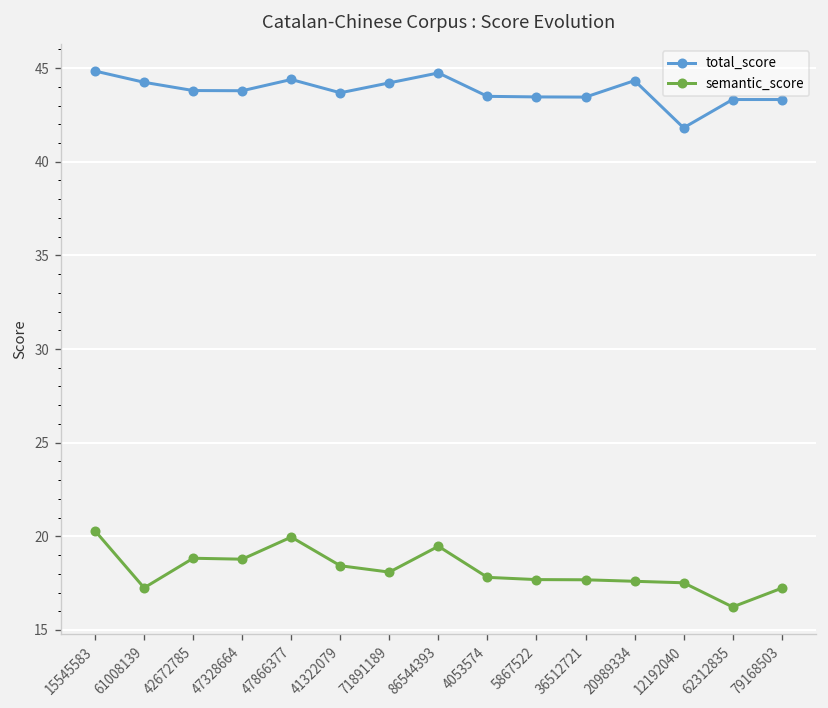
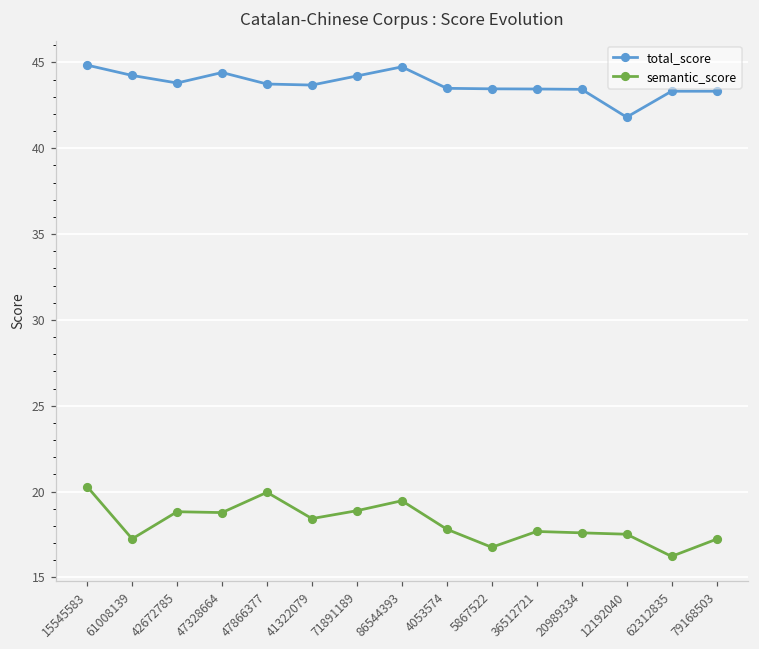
  {
    "total_score": {
      "15545583": 44.8,
      "61008139": 44.2,
      "42672785": 43.8,
-     "47328664": 43.8,
-     "47866377": 44.4,
+     "47328664": 44.4,
+     "47866377": 43.7,
      "41322079": 43.7,
      "71891189": 44.2,
      "86544393": 44.7,
      "4053574": 43.5,
      "5867522": 43.5,
      "36512721": 43.5,
-     "20989334": 44.3,
+     "20989334": 43.4,
      "12192040": 41.8,
      "62312835": 43.3,
      "79168503": 43.3
    },
    "semantic_score": {
      "15545583": 20.3,
      "61008139": 17.3,
      "42672785": 18.8,
      "47328664": 18.8,
      "47866377": 20.0,
      "41322079": 18.4,
-     "71891189": 18.1,
+     "71891189": 18.9,
      "86544393": 19.5,
      "4053574": 17.8,
-     "5867522": 17.7,
+     "5867522": 16.8,
      "36512721": 17.7,
      "20989334": 17.6,
      "12192040": 17.5,
      "62312835": 16.2,
      "79168503": 17.2
    }
  }
